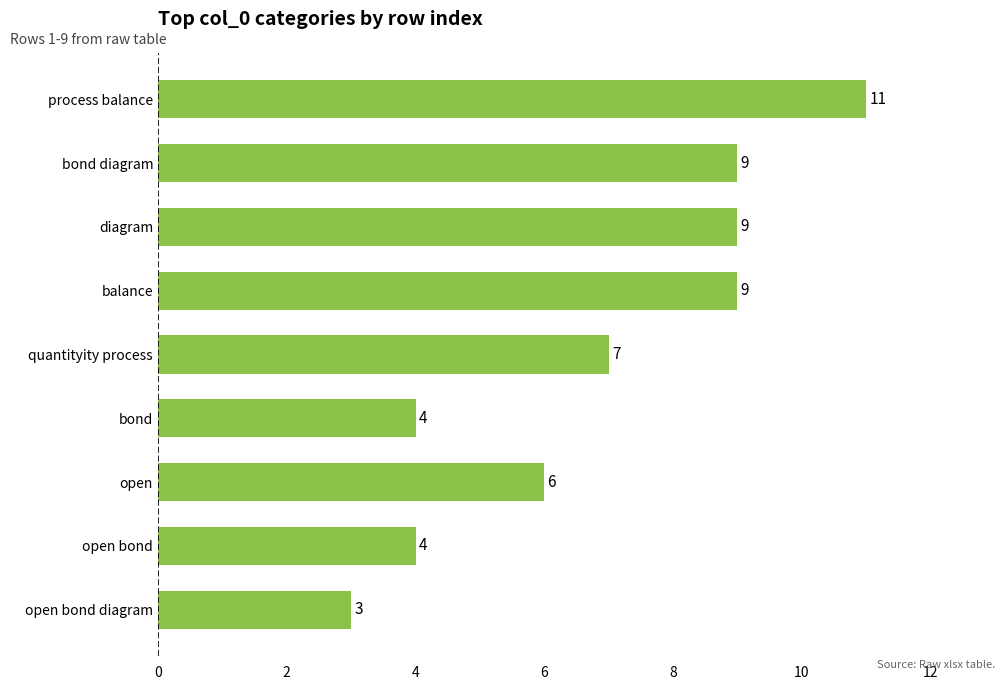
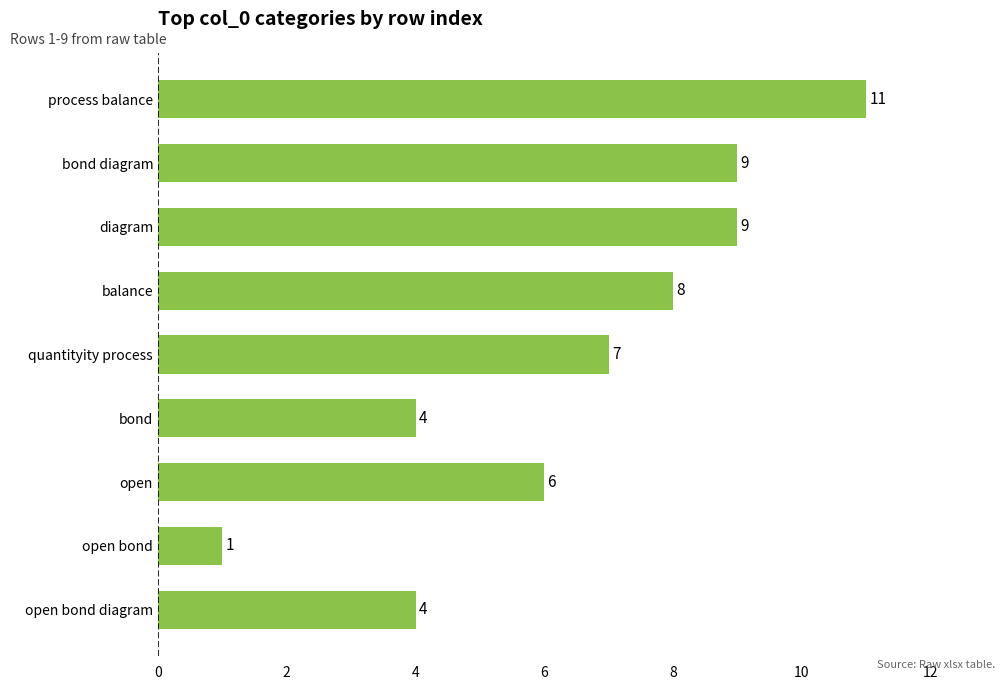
  {
    "process balance": 11,
    "bond diagram": 9,
    "diagram": 9,
-   "balance": 9,
+   "balance": 8,
    "quantityity process": 7,
    "bond": 4,
    "open": 6,
-   "open bond": 4,
-   "open bond diagram": 3
+   "open bond": 1,
+   "open bond diagram": 4
  }
